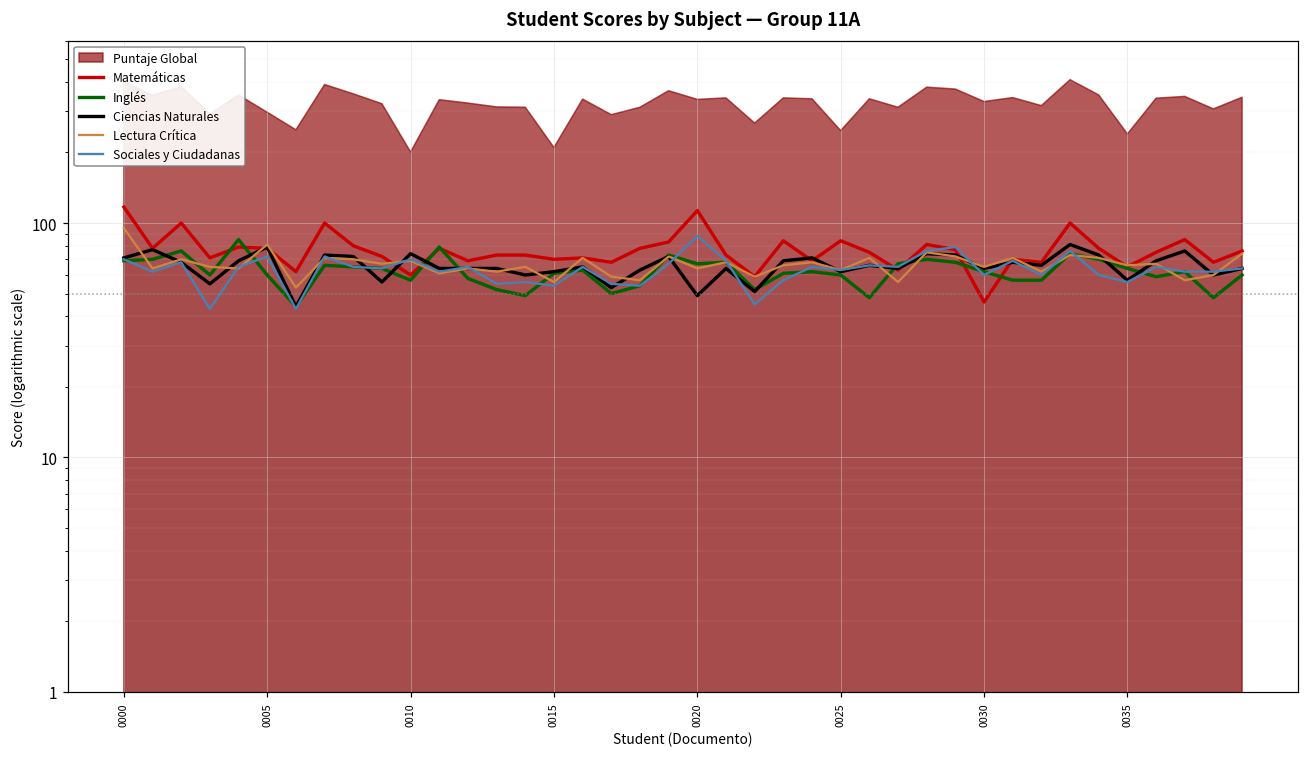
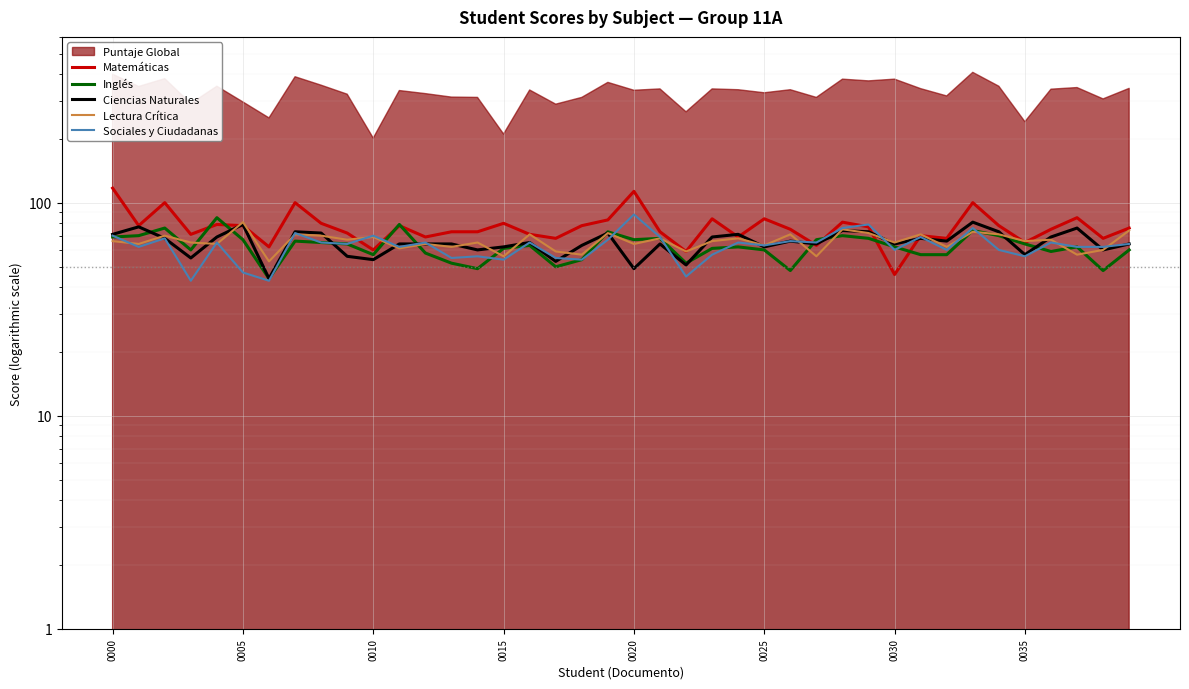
  {
    "Matemáticas": {
      "0000": 120,
      "0010": 60,
-     "0015": 70,
+     "0015": 80,
      "0020": 110,
      "0025": 84,
      "0030": 46
    },
    "Inglés": {
-     "0005": 60,
+     "0005": 67,
      "0010": 57,
      "0020": 67,
      "0025": 60,
      "0030": 62
    },
    "Ciencias Naturales": {
-     "0010": 74,
+     "0010": 54,
      "0020": 49
    },
    "Lectura Crítica": {
-     "0000": 100,
+     "0000": 66,
      "0015": 56,
      "0020": 64
    },
    "Sociales y Ciudadanas": {
-     "0005": 72,
+     "0005": 47,
      "0015": 54,
      "0020": 88,
      "0030": 60
    },
    "Puntaje Global": {
      "0005": 300,
      "0010": 200,
      "0015": 210,
      "0020": 340,
-     "0025": 250,
-     "0030": 330,
+     "0025": 330,
+     "0030": 380,
      "0035": 240
    }
  }
